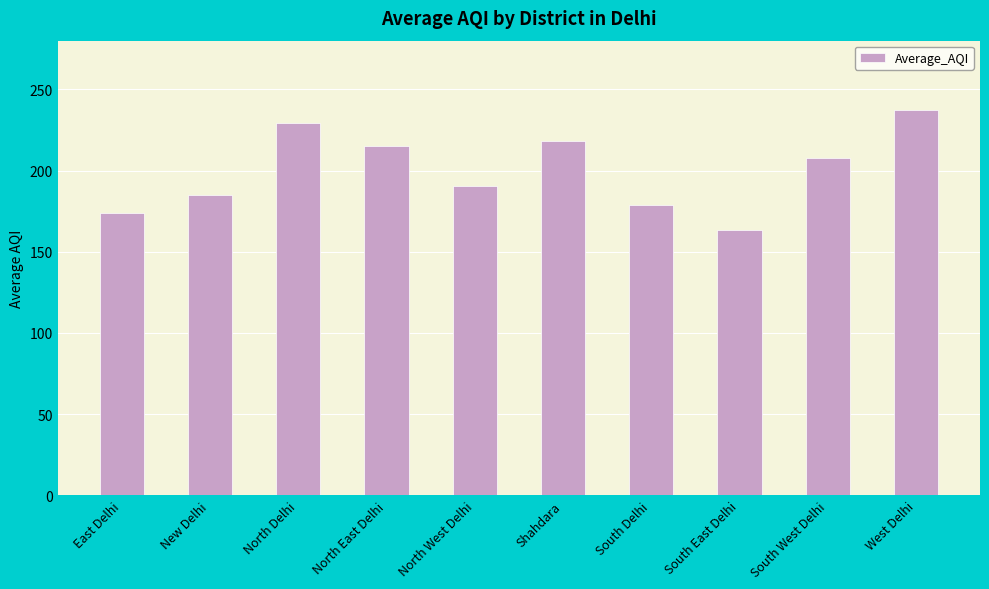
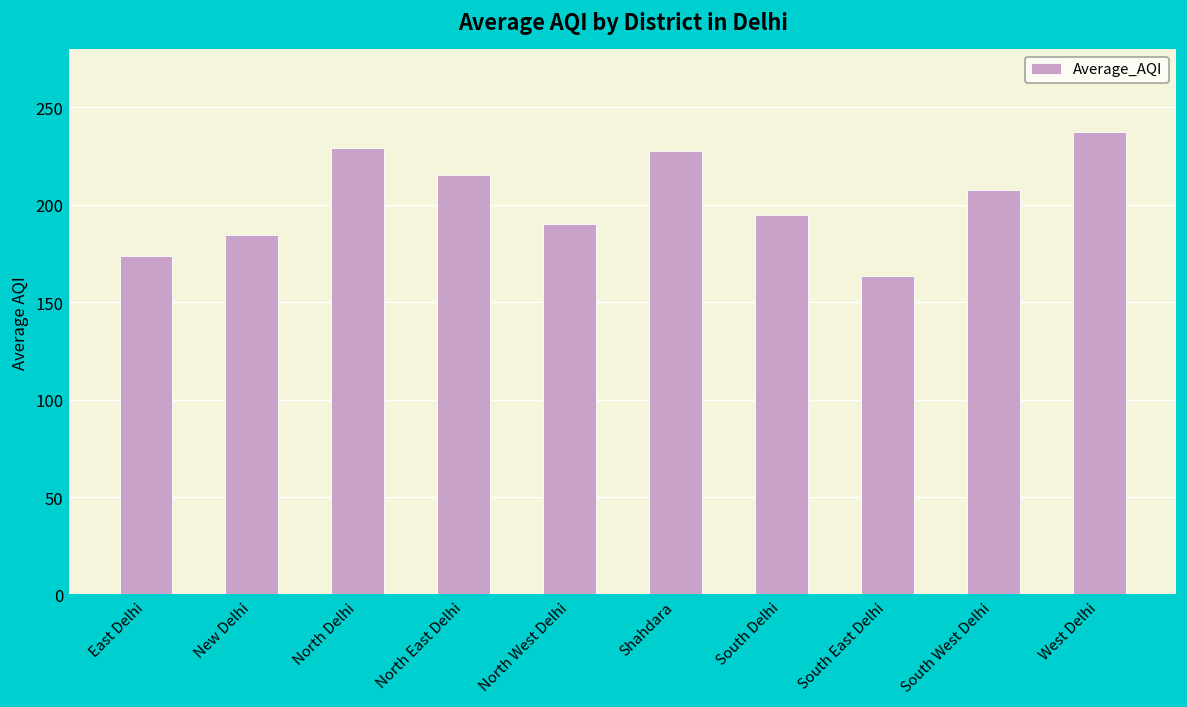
  {
    "East Delhi": 174,
    "New Delhi": 185,
    "North Delhi": 229,
    "North East Delhi": 215,
    "North West Delhi": 190,
-   "Shahdara": 218,
-   "South Delhi": 179,
+   "Shahdara": 228,
+   "South Delhi": 195,
    "South East Delhi": 163,
    "South West Delhi": 208,
    "West Delhi": 238
  }
